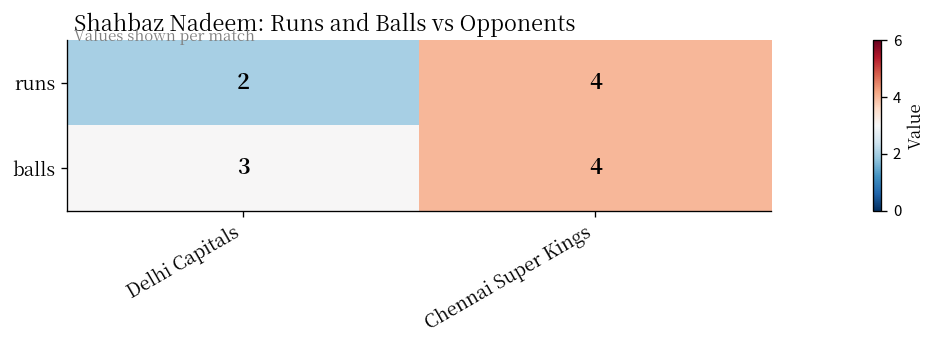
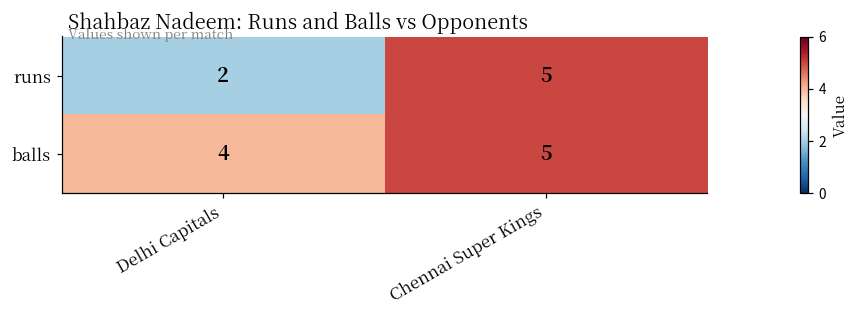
  {
    "runs": {
      "Delhi Capitals": 2,
-     "Chennai Super Kings": 4
+     "Chennai Super Kings": 5
    },
    "balls": {
-     "Delhi Capitals": 3,
-     "Chennai Super Kings": 4
+     "Delhi Capitals": 4,
+     "Chennai Super Kings": 5
    }
  }
